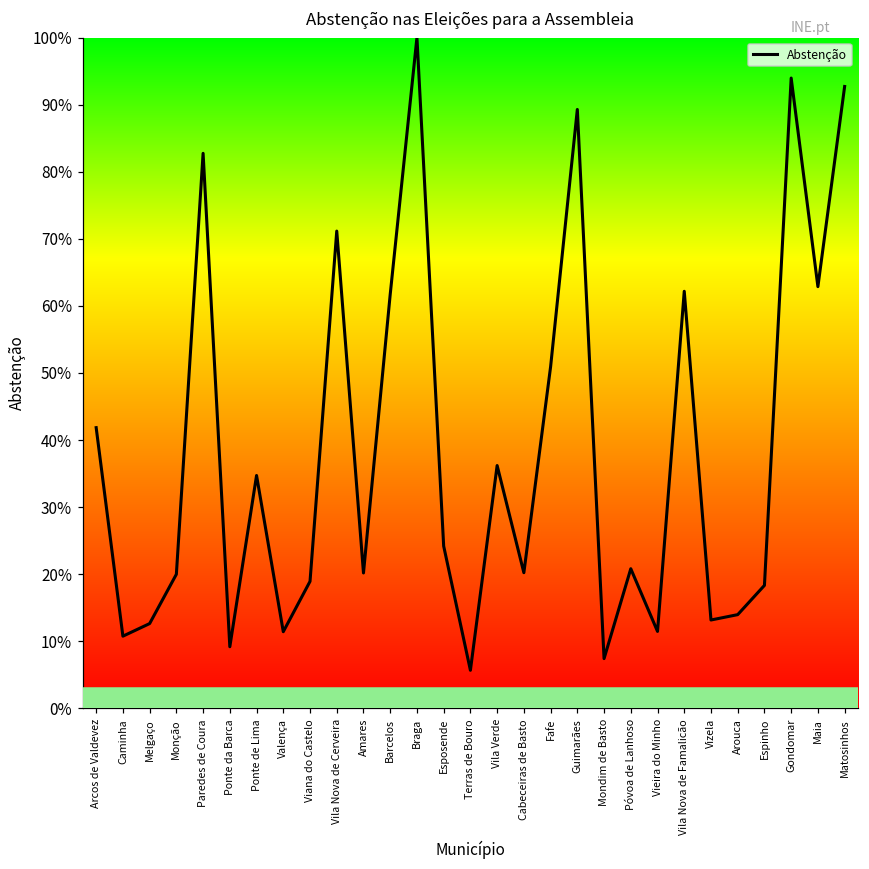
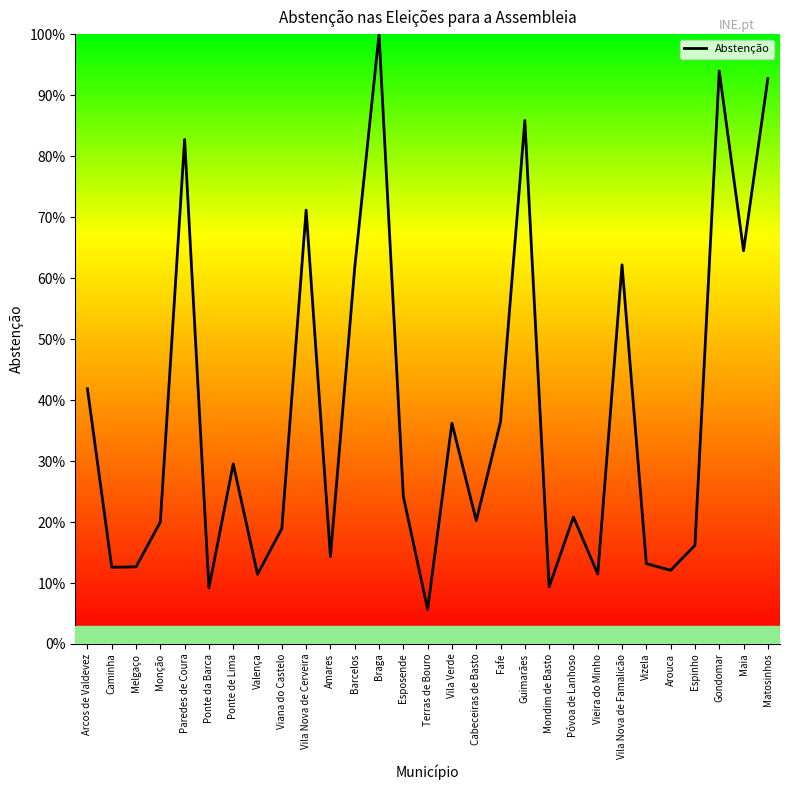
  {
    "Arcos de Valdevez": "42%",
-   "Caminha": "11%",
+   "Caminha": "13%",
    "Melgaço": "13%",
    "Monção": "20%",
    "Paredes de Coura": "83%",
    "Ponte da Barca": "9%",
-   "Ponte de Lima": "35%",
+   "Ponte de Lima": "30%",
    "Valença": "11%",
    "Viana do Castelo": "19%",
    "Vila Nova de Cerveira": "71%",
-   "Amares": "20%",
+   "Amares": "14%",
    "Barcelos": "62%",
    "Braga": "100%",
    "Esposende": "24%",
    "Terras de Bouro": "6%",
    "Vila Verde": "36%",
    "Cabeceiras de Basto": "20%",
-   "Fafe": "51%",
-   "Guimarães": "89%",
-   "Mondim de Basto": "7%",
+   "Fafe": "36%",
+   "Guimarães": "86%",
+   "Mondim de Basto": "9%",
    "Póvoa de Lanhoso": "21%",
    "Vieira do Minho": "11%",
    "Vila Nova de Famalicão": "62%",
    "Vizela": "13%",
-   "Arouca": "14%",
-   "Espinho": "18%",
+   "Arouca": "12%",
+   "Espinho": "16%",
    "Gondomar": "94%",
-   "Maia": "63%",
+   "Maia": "64%",
    "Matosinhos": "93%"
  }
